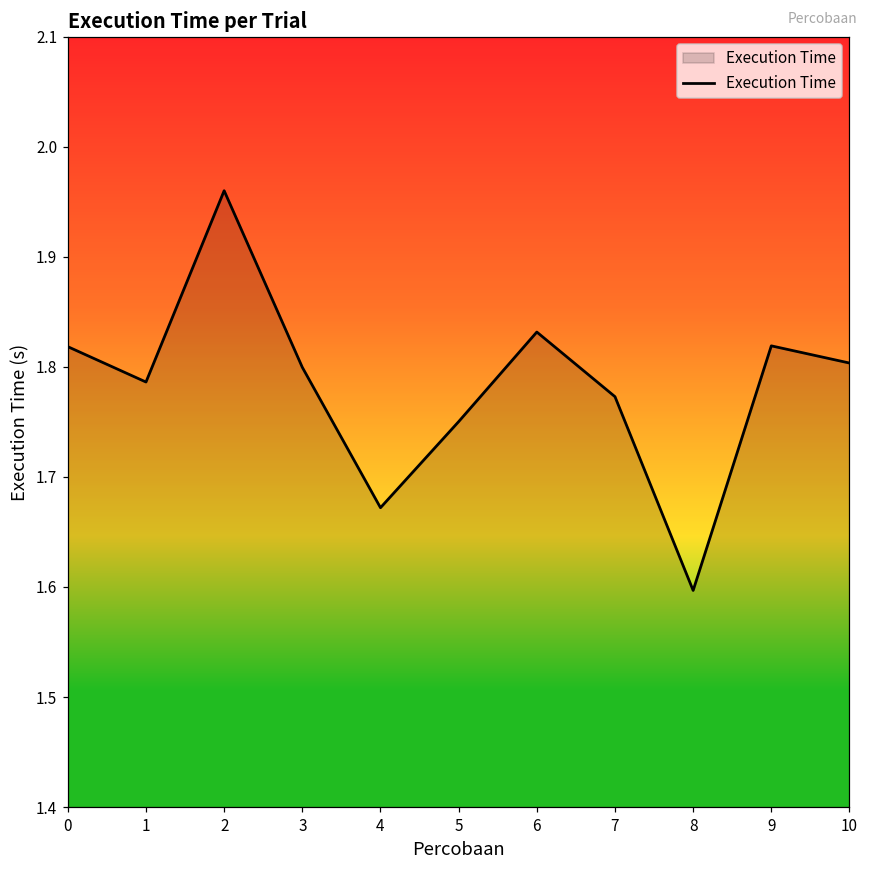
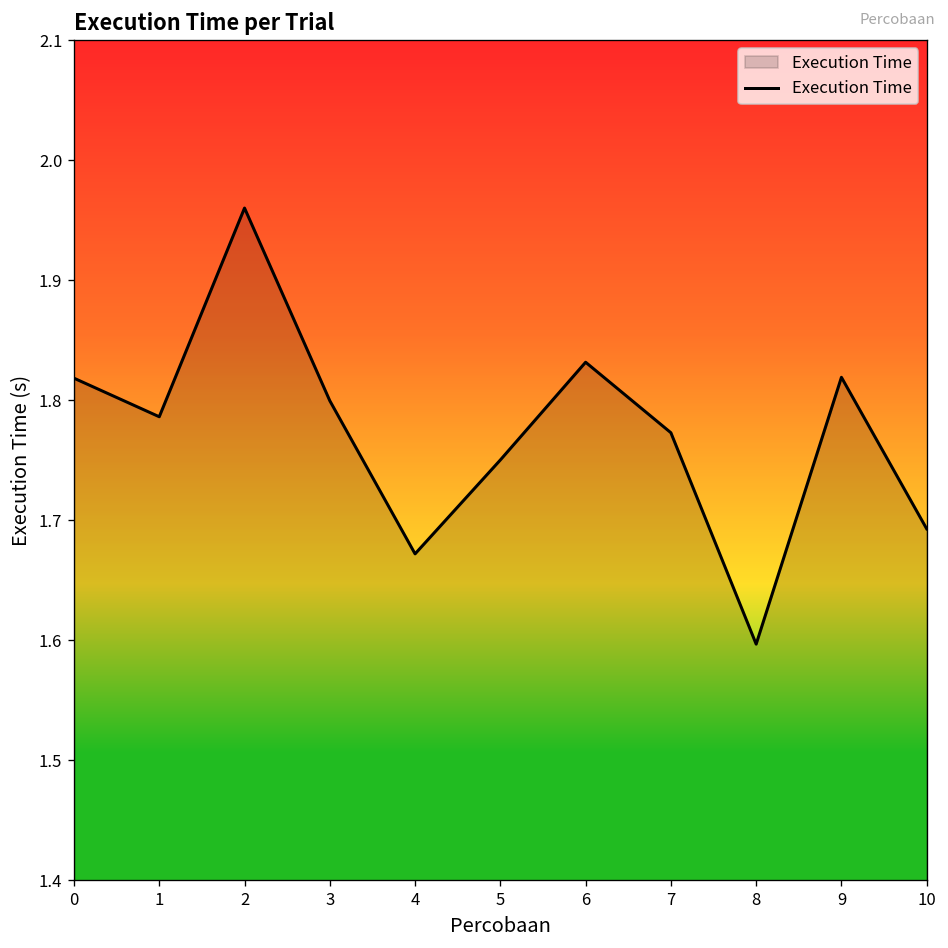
  {
    "0": 1.818,
    "1": 1.786,
    "2": 1.960,
    "3": 1.800,
    "4": 1.672,
    "5": 1.750,
    "6": 1.832,
    "7": 1.773,
    "8": 1.597,
    "9": 1.819,
-   "10": 1.803
+   "10": 1.693
  }
